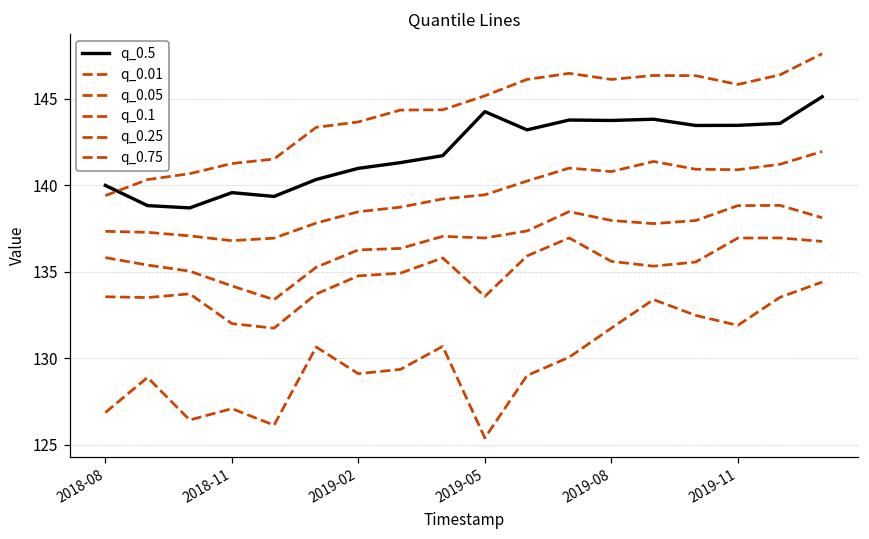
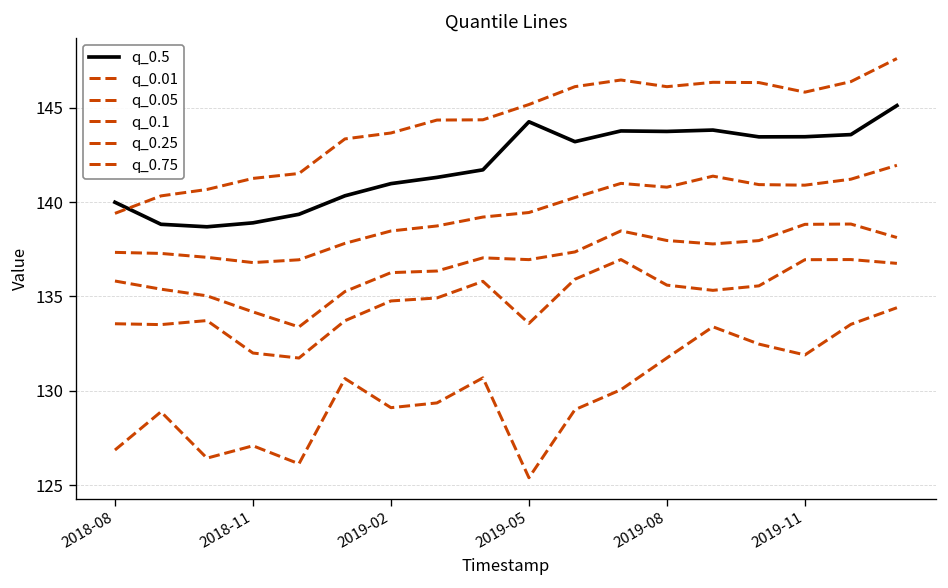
  {
    "q_0.5": {
      "2018-08": 140.0,
-     "2018-11": 139.6,
+     "2018-11": 138.9,
      "2019-02": 141.0,
      "2019-05": 144.3,
      "2019-08": 143.7,
      "2019-11": 143.5
    }
  }
